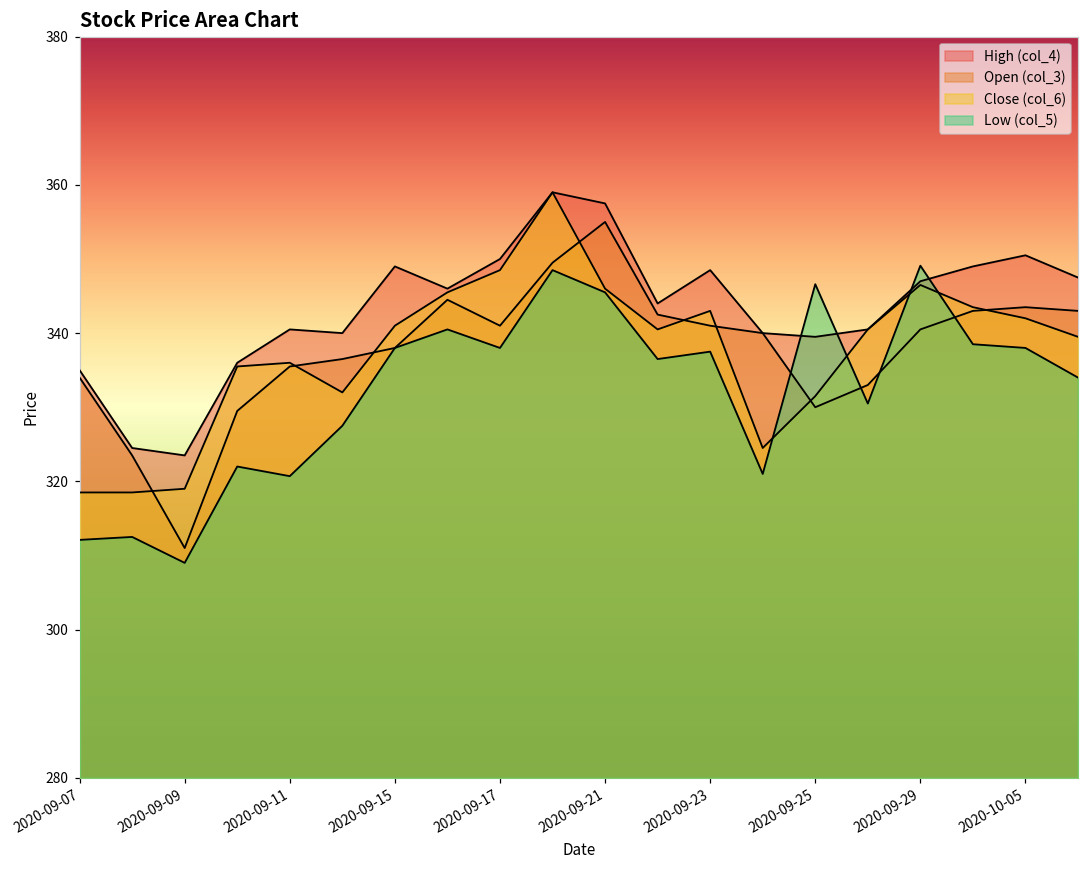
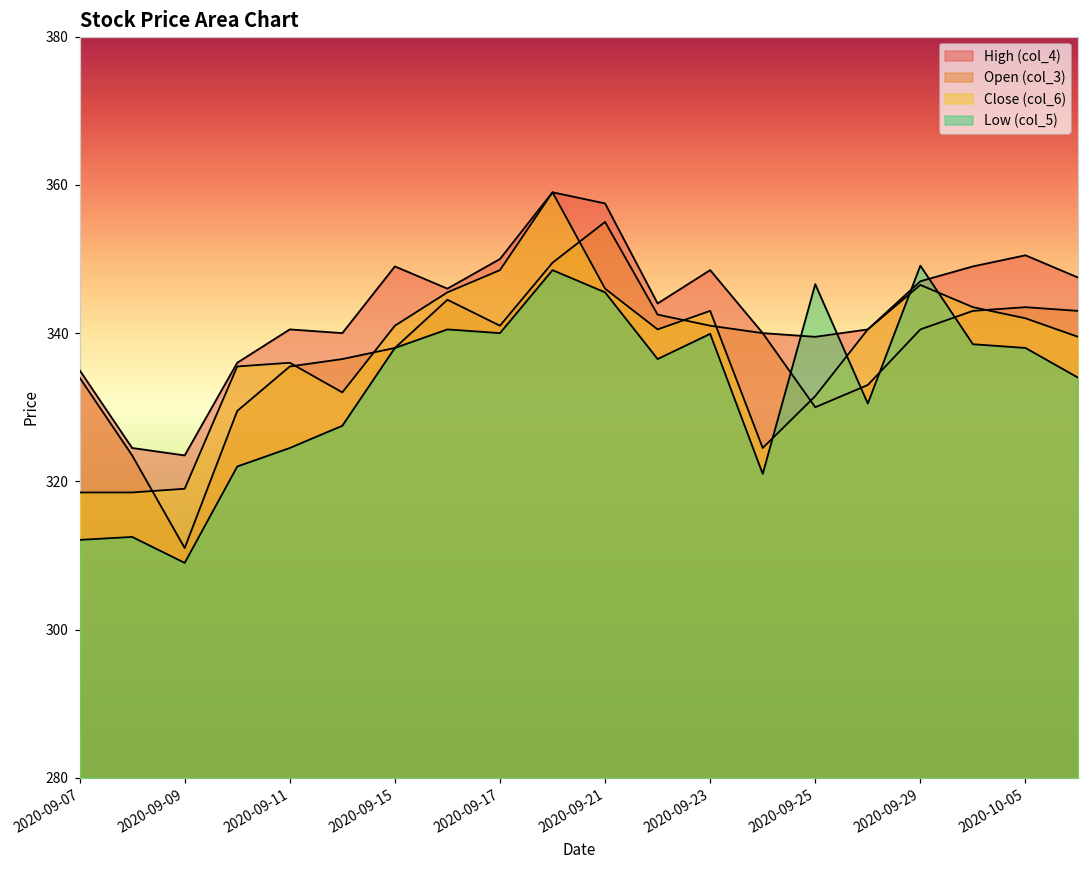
  {
    "Low (col_5)": {
      "2020-09-07": 312,
      "2020-09-09": 309,
-     "2020-09-11": 321,
-     "2020-09-17": 338,
+     "2020-09-11": 325,
+     "2020-09-17": 340,
      "2020-09-21": 346,
-     "2020-09-23": 338,
+     "2020-09-23": 340,
      "2020-09-25": 347,
      "2020-09-29": 349,
      "2020-10-05": 338
    }
  }
